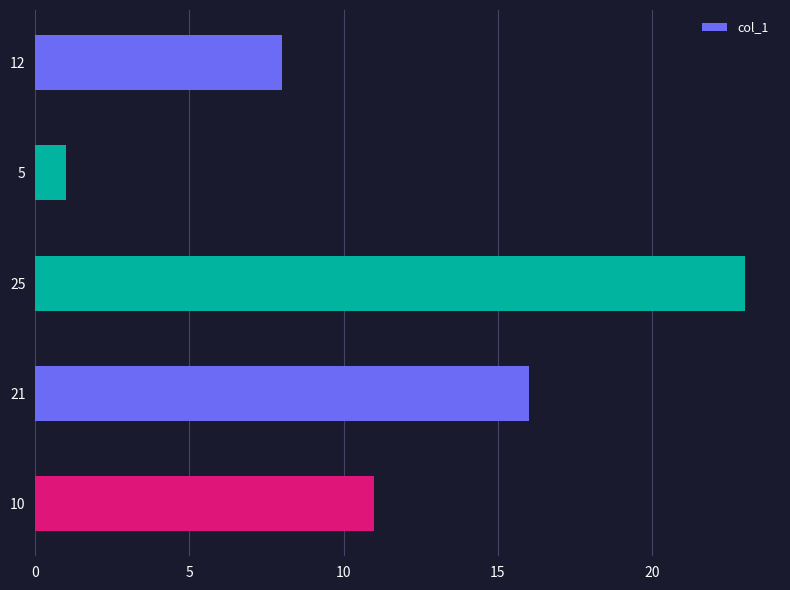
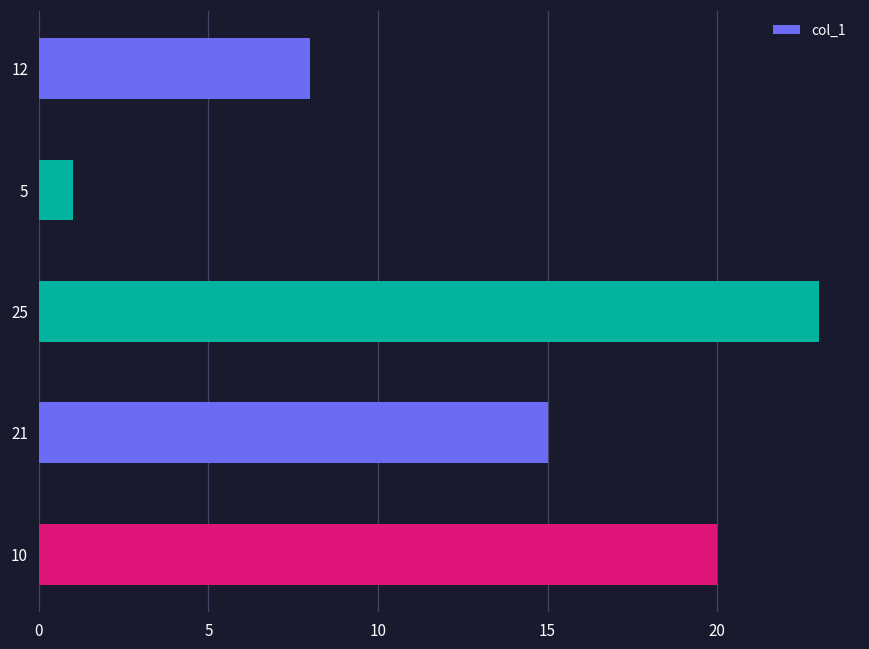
  {
    "12": 8,
    "5": 1,
    "25": 23,
-   "21": 16,
-   "10": 11
+   "21": 15,
+   "10": 20
  }
